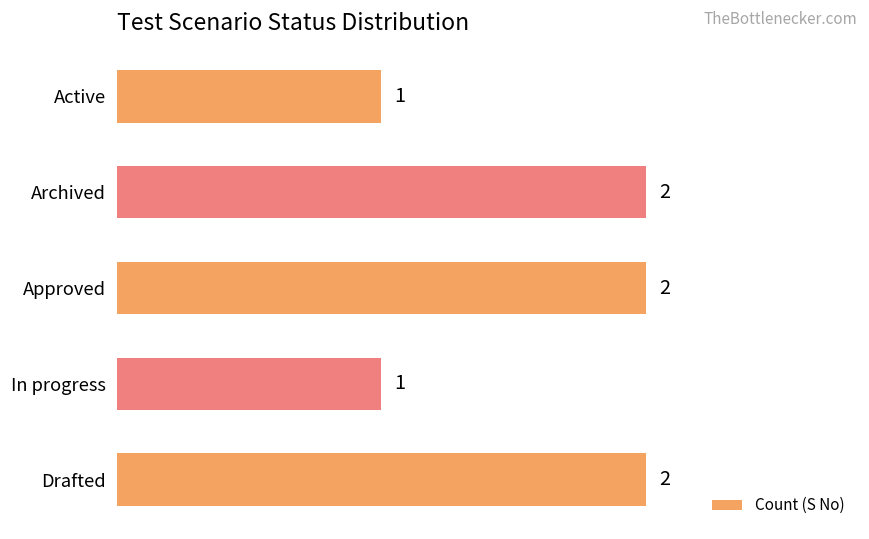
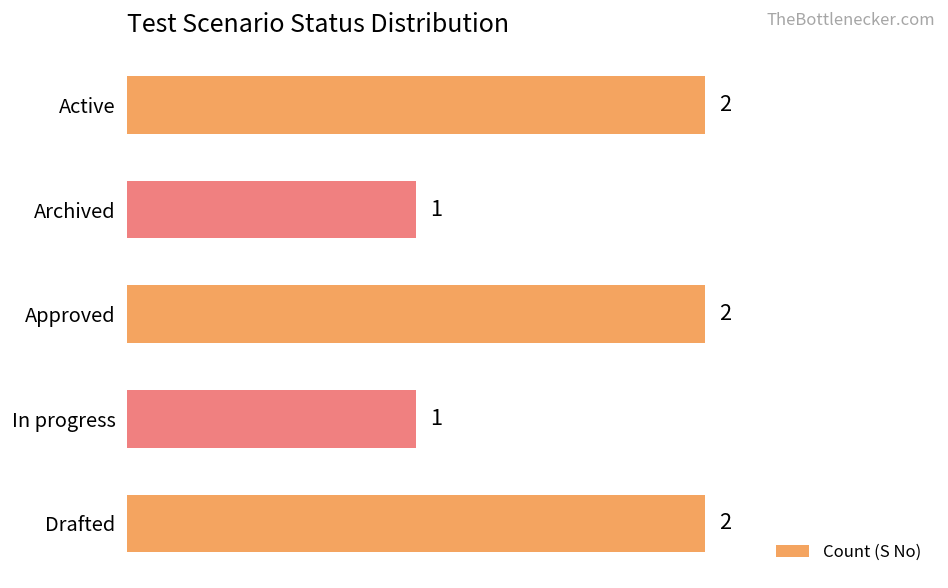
  {
-   "Active": 1,
-   "Archived": 2,
+   "Active": 2,
+   "Archived": 1,
    "Approved": 2,
    "In progress": 1,
    "Drafted": 2
  }
